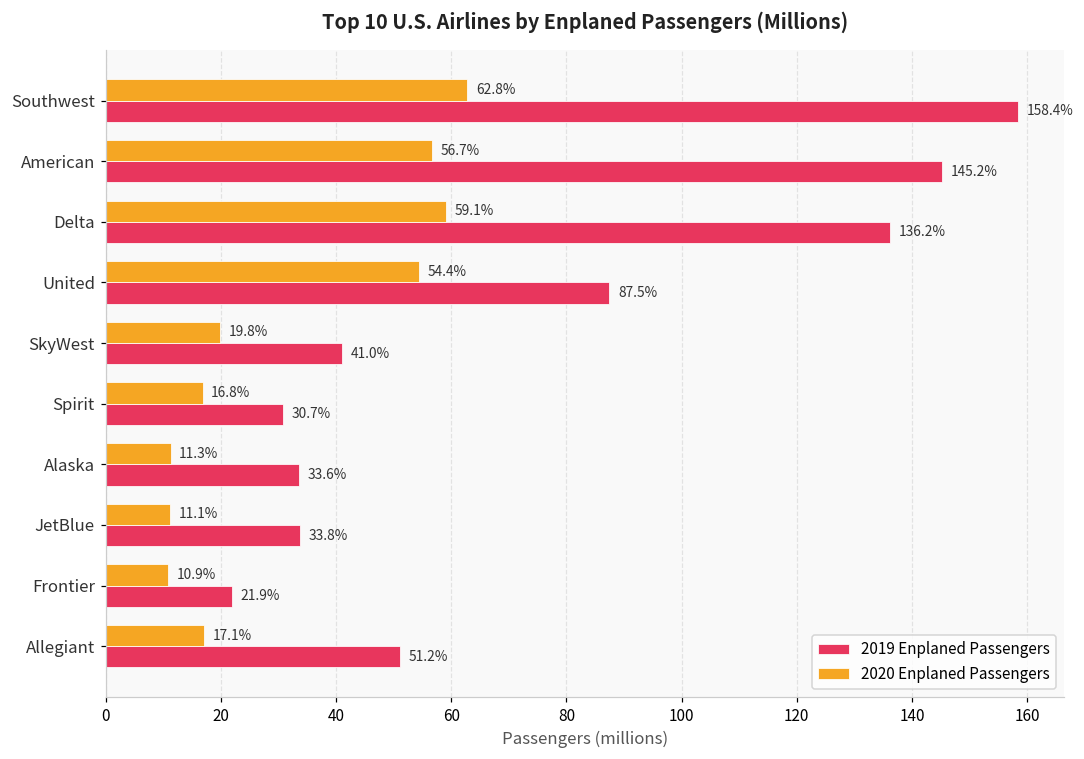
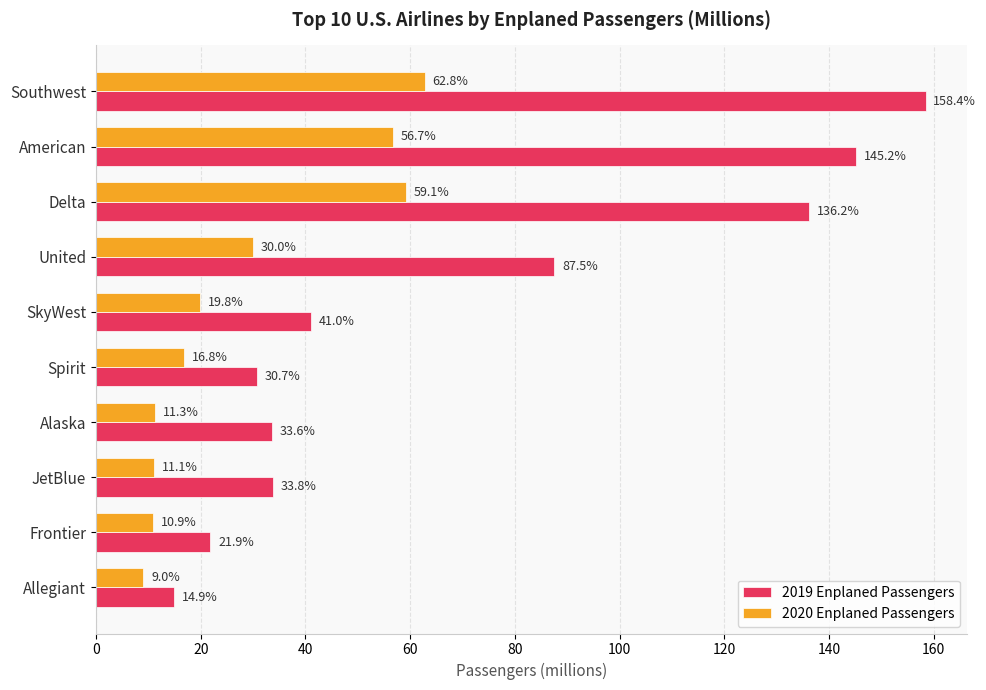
  {
    "2019 Enplaned Passengers": {
      "Southwest": "158.4%",
      "American": "145.2%",
      "Delta": "136.2%",
      "United": "87.5%",
      "SkyWest": "41.0%",
      "Spirit": "30.7%",
      "Alaska": "33.6%",
      "JetBlue": "33.8%",
      "Frontier": "21.9%",
-     "Allegiant": "51.2%"
+     "Allegiant": "14.9%"
    },
    "2020 Enplaned Passengers": {
      "Southwest": "62.8%",
      "American": "56.7%",
      "Delta": "59.1%",
-     "United": "54.4%",
+     "United": "30.0%",
      "SkyWest": "19.8%",
      "Spirit": "16.8%",
      "Alaska": "11.3%",
      "JetBlue": "11.1%",
      "Frontier": "10.9%",
-     "Allegiant": "17.1%"
+     "Allegiant": "9.0%"
    }
  }
